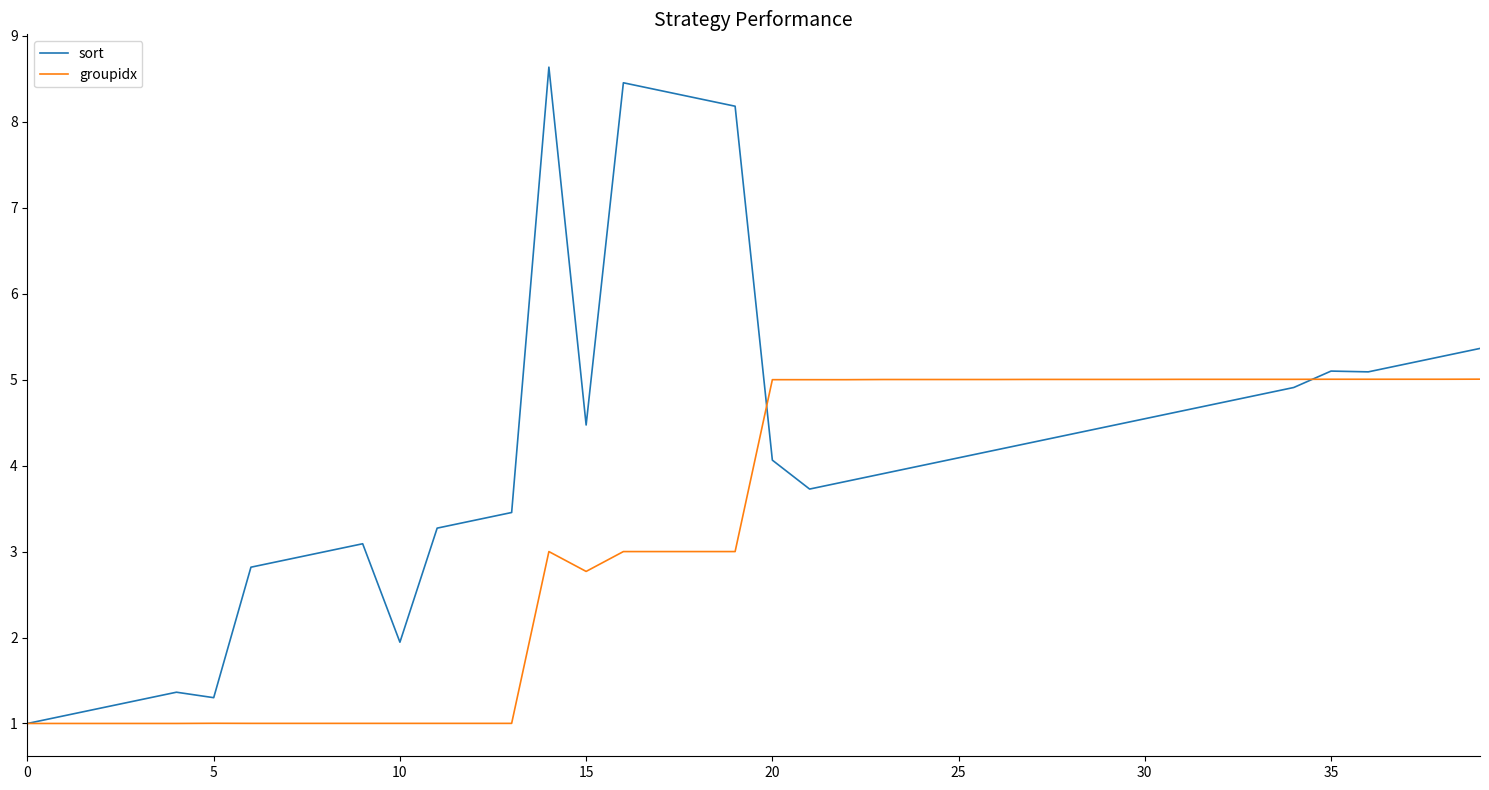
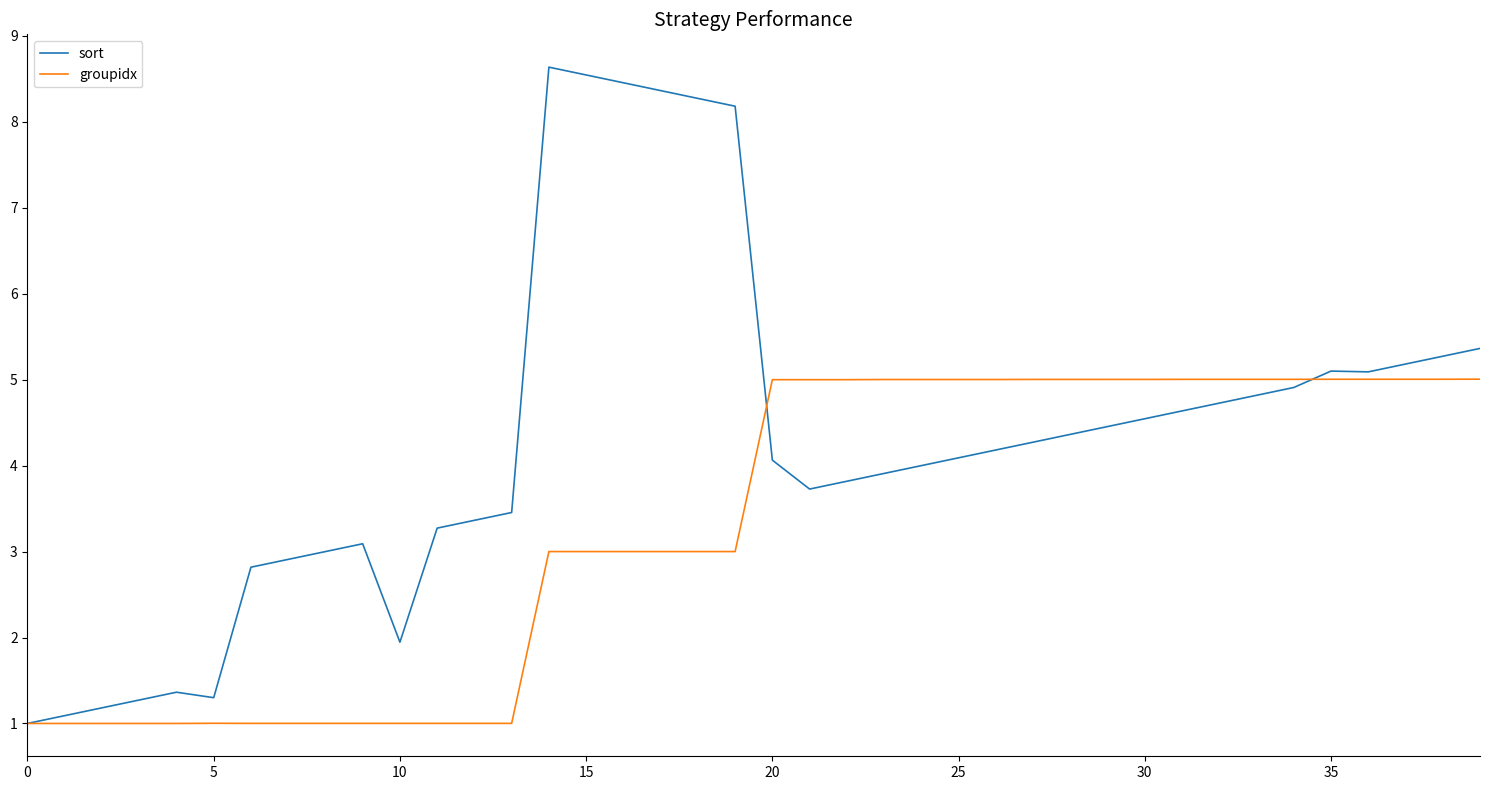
  {
    "sort": {
      "5": 1.3,
      "10": 1.9,
-     "15": 4.5,
+     "15": 8.5,
      "20": 4.1,
      "25": 4.1,
      "30": 4.5,
      "35": 5.1
    },
    "groupidx": {
      "5": 1.0,
      "10": 1.0,
-     "15": 2.8,
+     "15": 3.0,
      "20": 5.0,
      "25": 5.0,
      "30": 5.0,
      "35": 5.0
    }
  }
